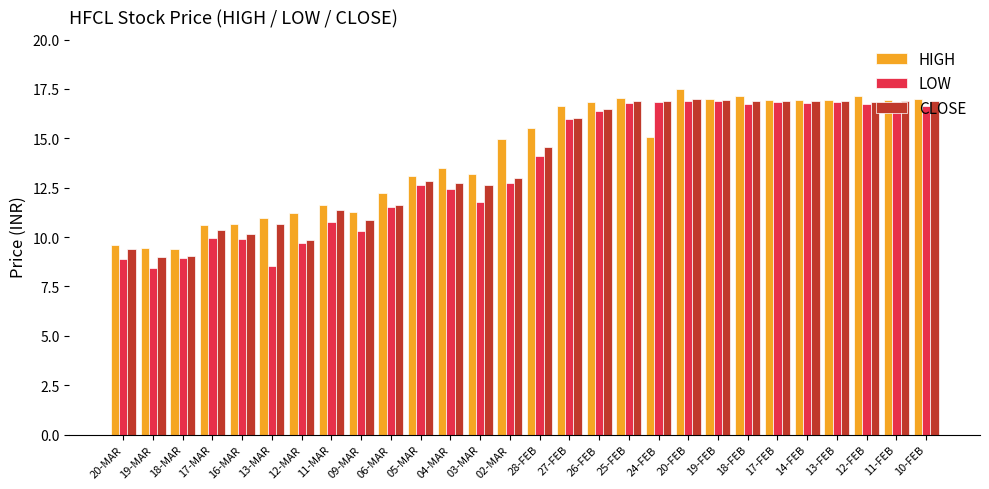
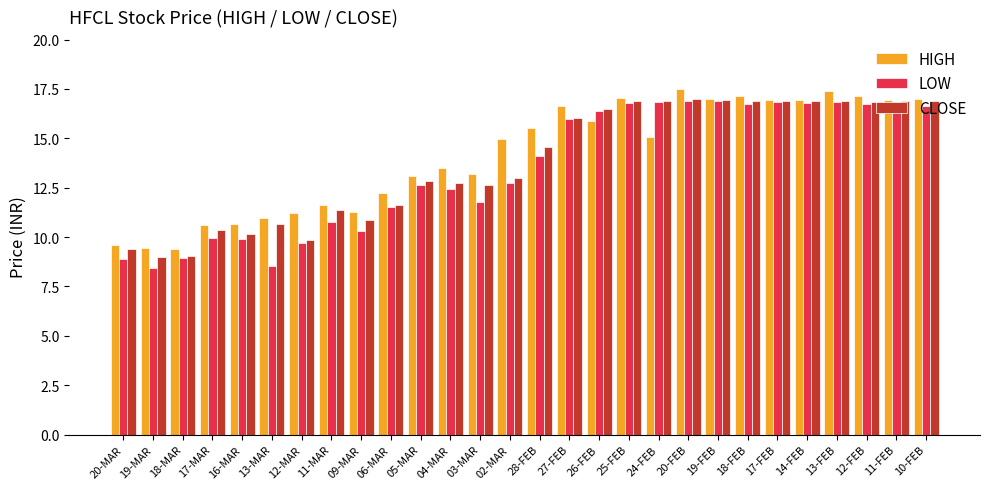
  {
    "HIGH": {
      "20-MAR": 9.6,
      "19-MAR": 9.5,
      "18-MAR": 9.4,
      "17-MAR": 10.6,
      "16-MAR": 10.7,
      "13-MAR": 11.0,
      "12-MAR": 11.2,
      "11-MAR": 11.6,
      "09-MAR": 11.3,
      "06-MAR": 12.3,
      "05-MAR": 13.1,
      "04-MAR": 13.5,
      "03-MAR": 13.2,
      "02-MAR": 15.0,
      "28-FEB": 15.5,
      "27-FEB": 16.7,
-     "26-FEB": 16.9,
+     "26-FEB": 15.9,
      "25-FEB": 17.1,
      "24-FEB": 15.1,
      "20-FEB": 17.5,
      "19-FEB": 17.0,
      "18-FEB": 17.2,
      "17-FEB": 17.0,
      "14-FEB": 17.0,
-     "13-FEB": 17.0,
+     "13-FEB": 17.4,
      "12-FEB": 17.2,
      "11-FEB": 17.0,
      "10-FEB": 17.0
    }
  }
